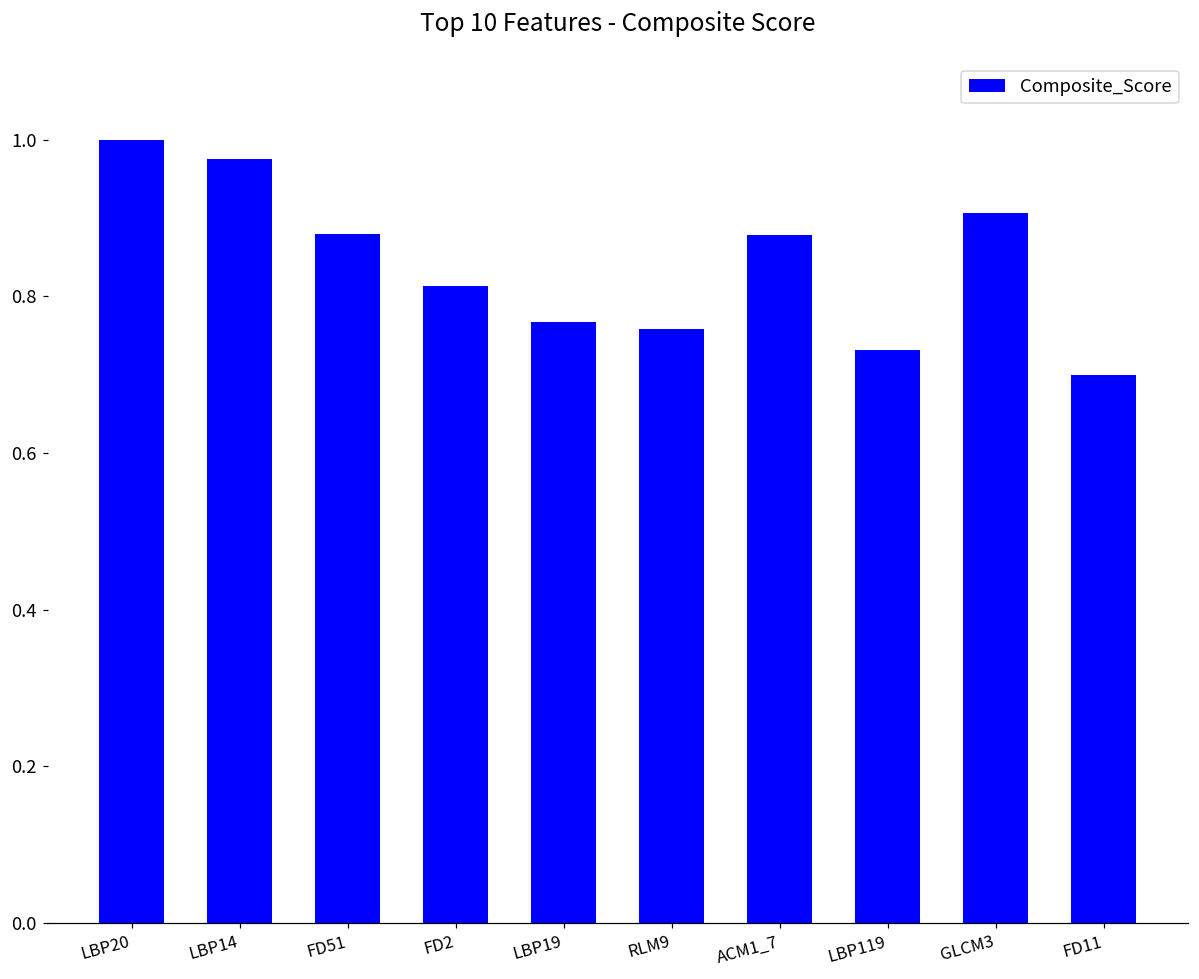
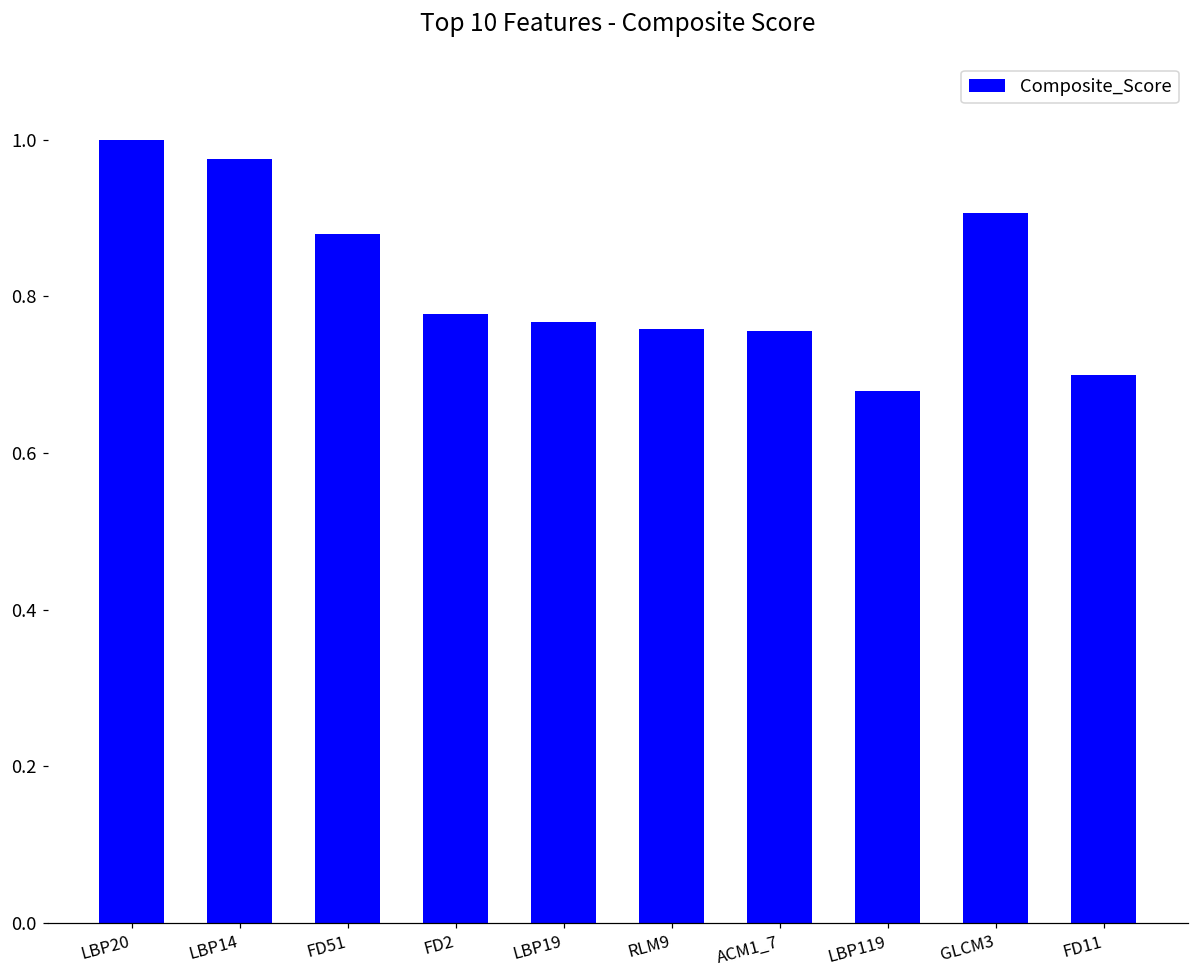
  {
    "LBP20": 1.00,
    "LBP14": 0.97,
    "FD51": 0.88,
-   "FD2": 0.81,
+   "FD2": 0.78,
    "LBP19": 0.77,
    "RLM9": 0.76,
-   "ACM1_7": 0.88,
-   "LBP119": 0.73,
+   "ACM1_7": 0.76,
+   "LBP119": 0.68,
    "GLCM3": 0.91,
    "FD11": 0.70
  }
